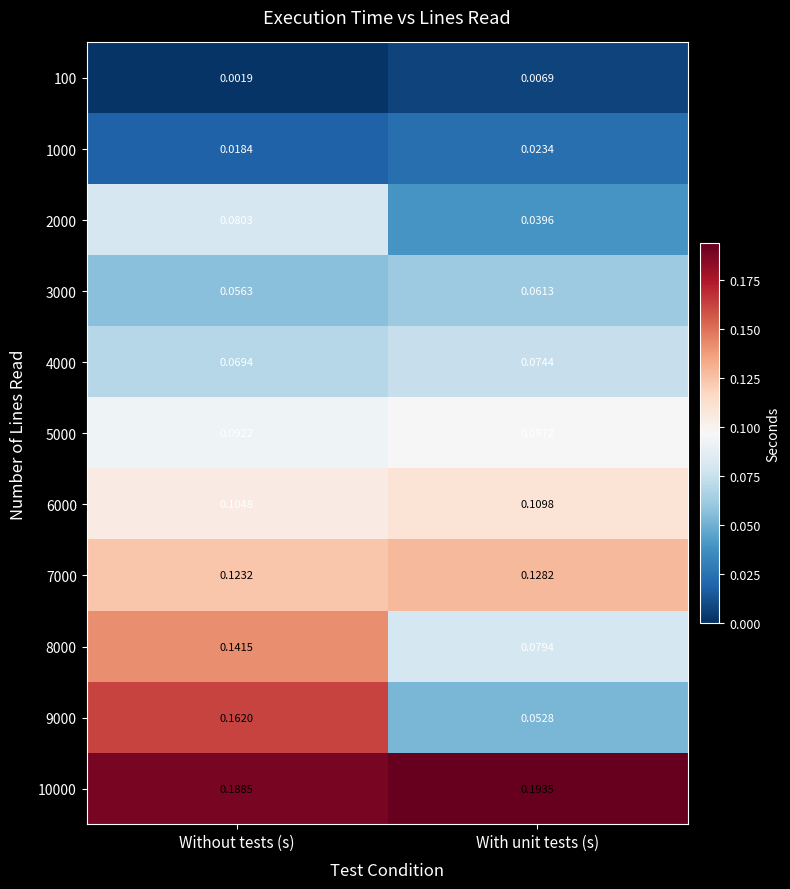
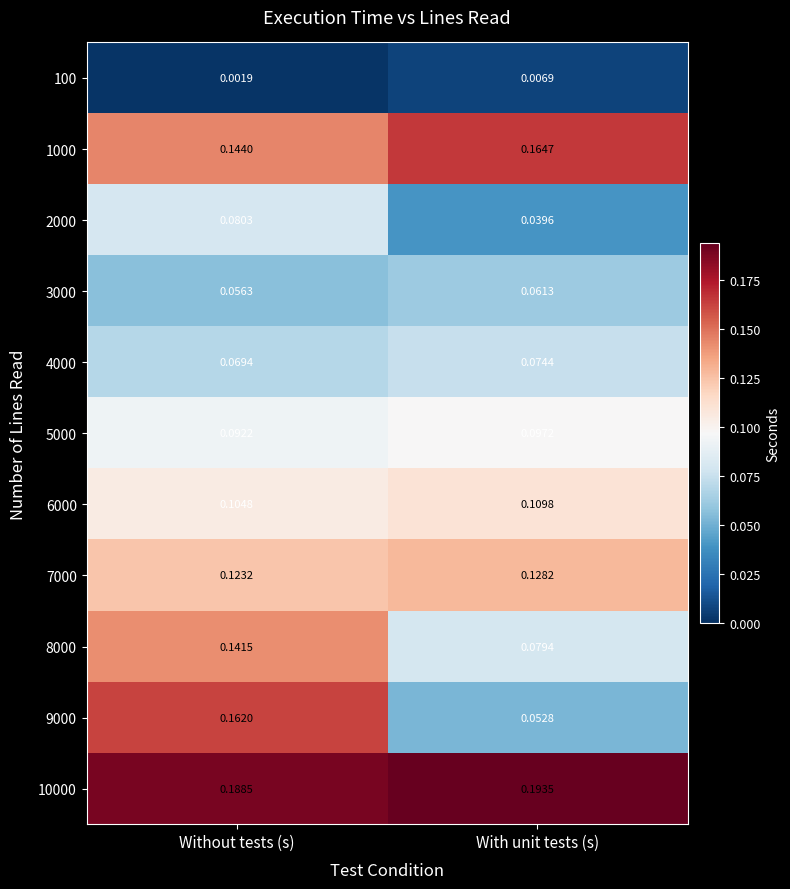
  {
    "100": {
      "Without tests (s)": 0.0019,
      "With unit tests (s)": 0.0069
    },
    "1000": {
-     "Without tests (s)": 0.0184,
-     "With unit tests (s)": 0.0234
+     "Without tests (s)": 0.1440,
+     "With unit tests (s)": 0.1647
    },
    "2000": {
      "With unit tests (s)": 0.0396
    },
    "3000": {
      "Without tests (s)": 0.0563,
      "With unit tests (s)": 0.0613
    },
    "4000": {
      "Without tests (s)": 0.0694,
      "With unit tests (s)": 0.0744
    },
    "6000": {
      "With unit tests (s)": 0.1098
    },
    "7000": {
      "Without tests (s)": 0.1232,
      "With unit tests (s)": 0.1282
    },
    "8000": {
      "Without tests (s)": 0.1415
    },
    "9000": {
      "Without tests (s)": 0.1620,
      "With unit tests (s)": 0.0528
    },
    "10000": {
      "Without tests (s)": 0.1885,
      "With unit tests (s)": 0.1935
    }
  }
